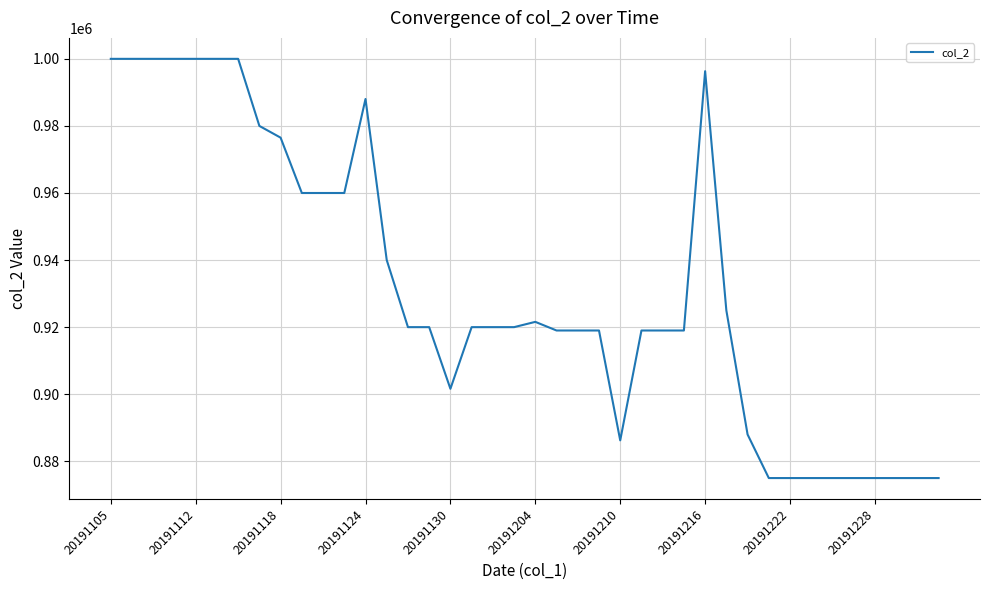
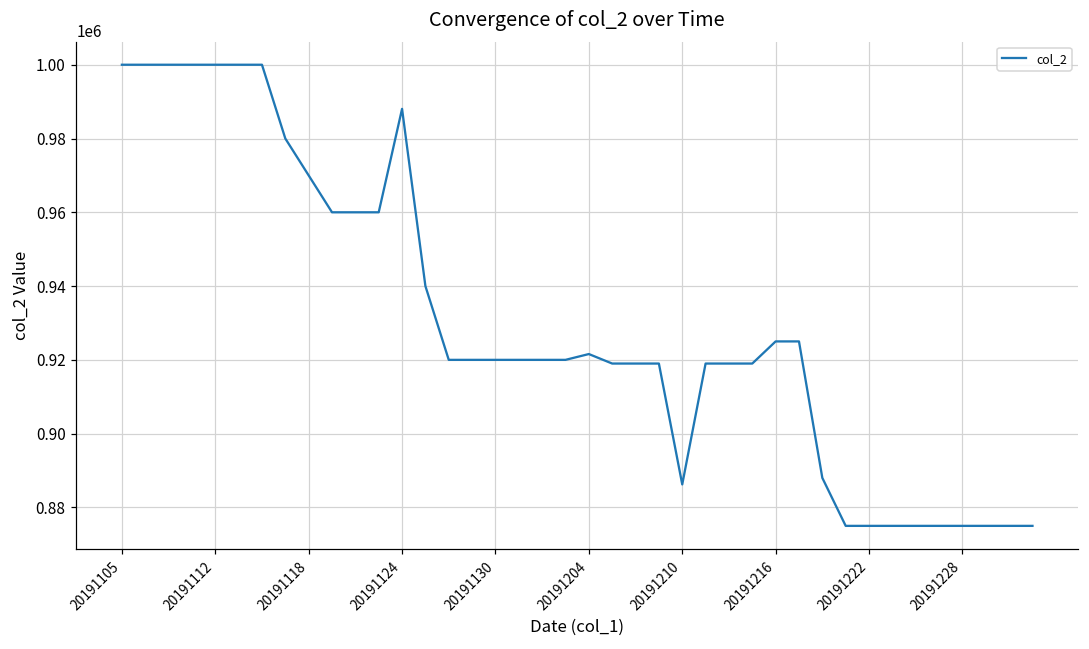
  {
    "20191105": 1000000,
    "20191112": 1000000,
-   "20191118": 977000,
+   "20191118": 970000,
    "20191124": 988000,
-   "20191130": 902000,
+   "20191130": 920000,
    "20191204": 922000,
    "20191210": 886000,
-   "20191216": 996000,
+   "20191216": 925000,
    "20191222": 875000,
    "20191228": 875000
  }
